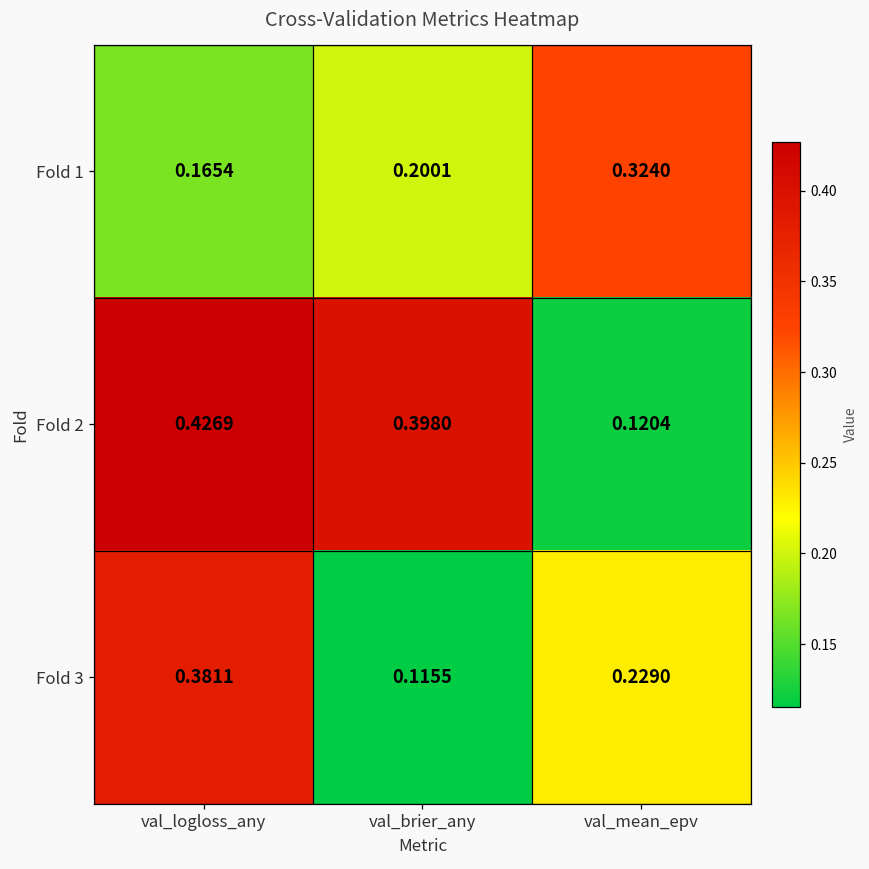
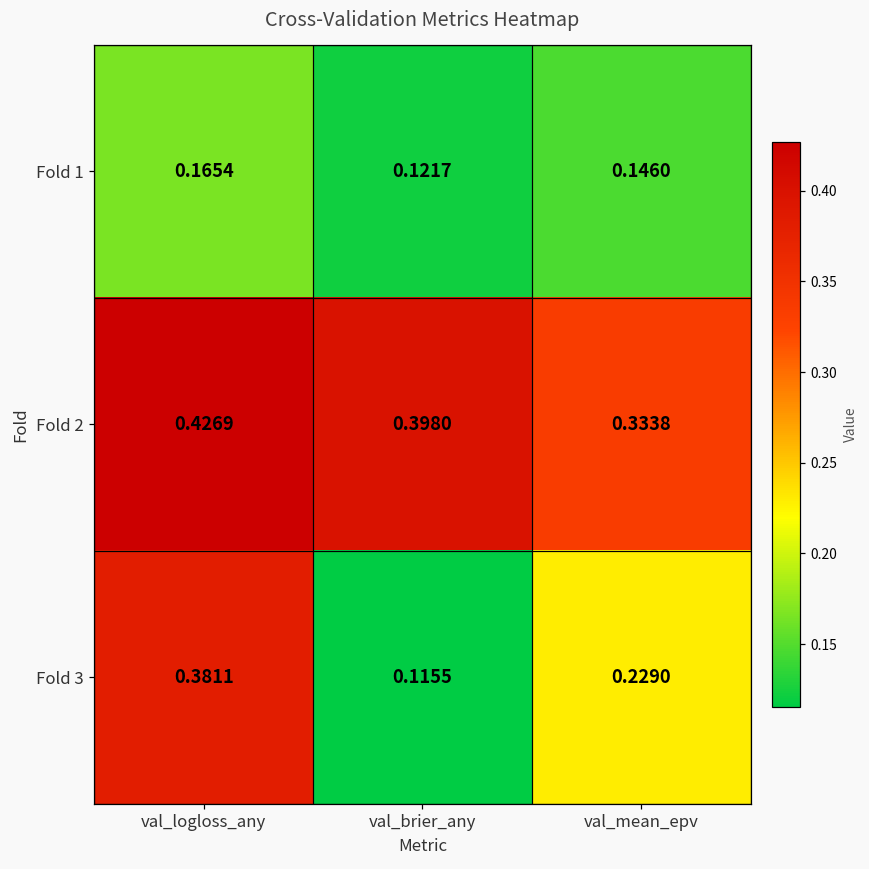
  {
    "Fold 1": {
      "val_logloss_any": 0.1654,
-     "val_brier_any": 0.2001,
-     "val_mean_epv": 0.3240
+     "val_brier_any": 0.1217,
+     "val_mean_epv": 0.1460
    },
    "Fold 2": {
      "val_logloss_any": 0.4269,
      "val_brier_any": 0.3980,
-     "val_mean_epv": 0.1204
+     "val_mean_epv": 0.3338
    },
    "Fold 3": {
      "val_logloss_any": 0.3811,
      "val_brier_any": 0.1155,
      "val_mean_epv": 0.2290
    }
  }
